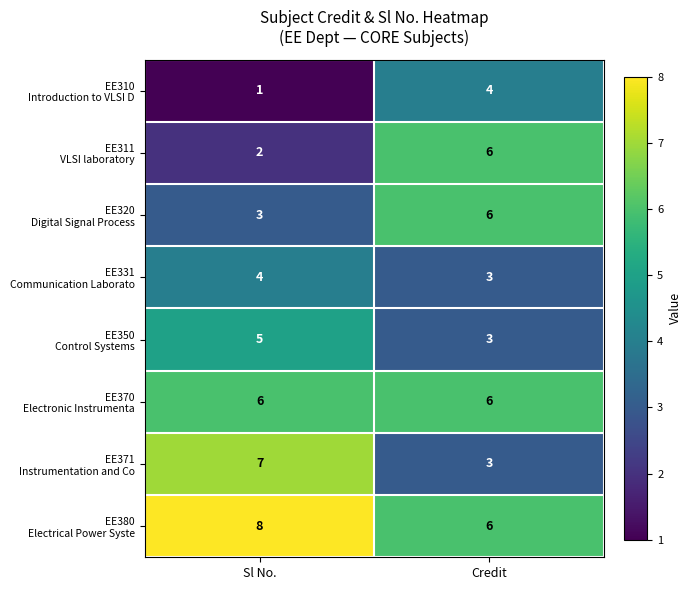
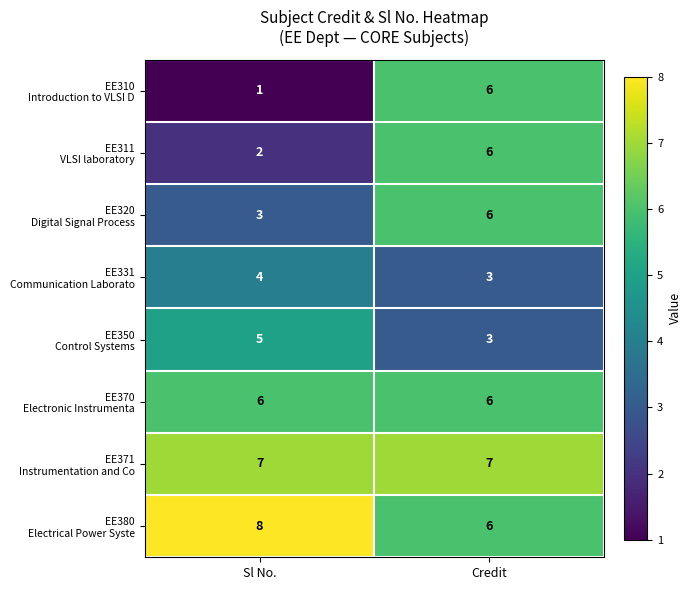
  {
    "EE310 Introduction to VLSI D": {
      "Sl No.": 1,
-     "Credit": 4
+     "Credit": 6
    },
    "EE311 VLSI laboratory": {
      "Sl No.": 2,
      "Credit": 6
    },
    "EE320 Digital Signal Process": {
      "Sl No.": 3,
      "Credit": 6
    },
    "EE331 Communication Laborato": {
      "Sl No.": 4,
      "Credit": 3
    },
    "EE350 Control Systems": {
      "Sl No.": 5,
      "Credit": 3
    },
    "EE370 Electronic Instrumenta": {
      "Sl No.": 6,
      "Credit": 6
    },
    "EE371 Instrumentation and Co": {
      "Sl No.": 7,
-     "Credit": 3
+     "Credit": 7
    },
    "EE380 Electrical Power Syste": {
      "Sl No.": 8,
      "Credit": 6
    }
  }
